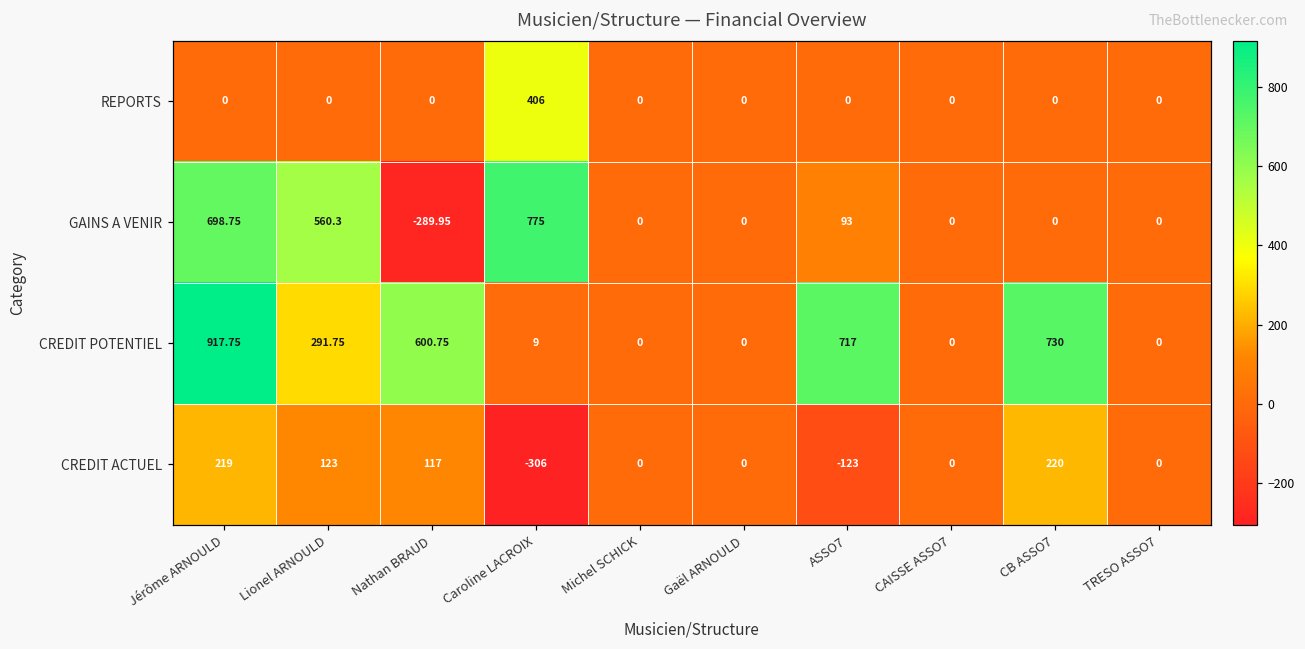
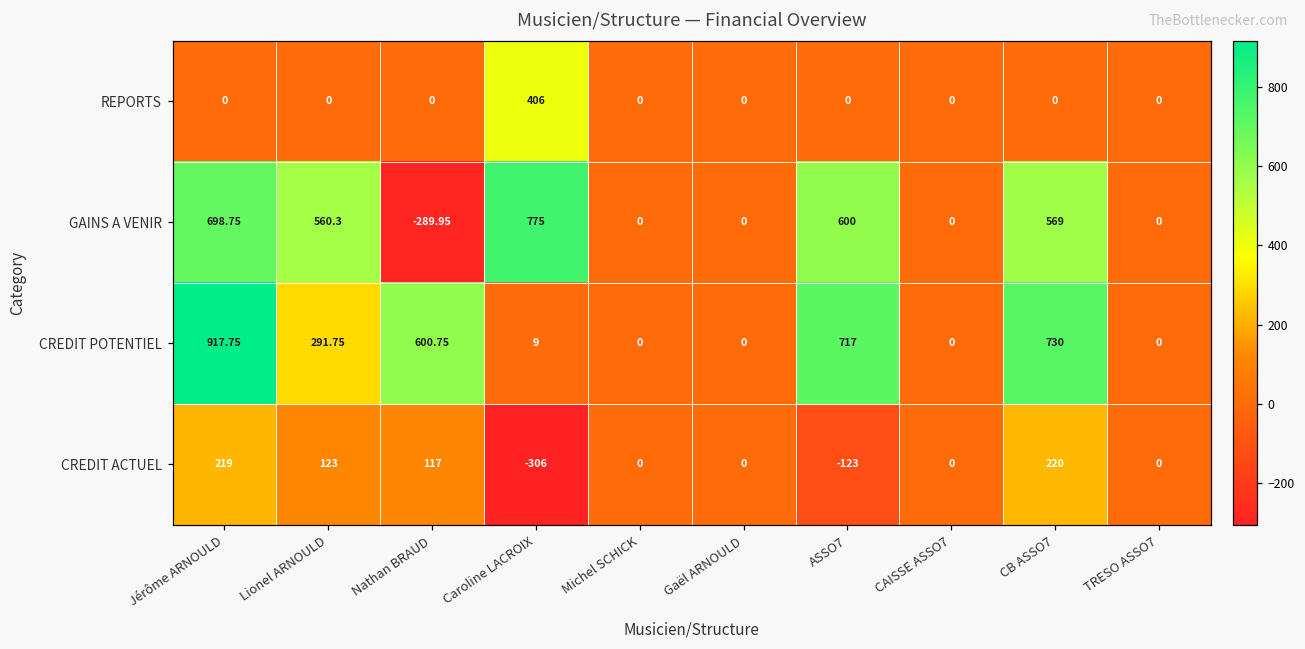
  {
    "REPORTS": {
      "Jérôme ARNOULD": 0,
      "Lionel ARNOULD": 0,
      "Nathan BRAUD": 0,
      "Caroline LACROIX": 406,
      "Michel SCHICK": 0,
      "Gaël ARNOULD": 0,
      "ASSO7": 0,
      "CAISSE ASSO7": 0,
      "CB ASSO7": 0,
      "TRESO ASSO7": 0
    },
    "GAINS A VENIR": {
      "Jérôme ARNOULD": 698.75,
      "Lionel ARNOULD": 560.3,
      "Nathan BRAUD": -289.95,
      "Caroline LACROIX": 775,
      "Michel SCHICK": 0,
      "Gaël ARNOULD": 0,
-     "ASSO7": 93,
+     "ASSO7": 600,
      "CAISSE ASSO7": 0,
-     "CB ASSO7": 0,
+     "CB ASSO7": 569,
      "TRESO ASSO7": 0
    },
    "CREDIT POTENTIEL": {
      "Jérôme ARNOULD": 917.75,
      "Lionel ARNOULD": 291.75,
      "Nathan BRAUD": 600.75,
      "Caroline LACROIX": 9,
      "Michel SCHICK": 0,
      "Gaël ARNOULD": 0,
      "ASSO7": 717,
      "CAISSE ASSO7": 0,
      "CB ASSO7": 730,
      "TRESO ASSO7": 0
    },
    "CREDIT ACTUEL": {
      "Jérôme ARNOULD": 219,
      "Lionel ARNOULD": 123,
      "Nathan BRAUD": 117,
      "Caroline LACROIX": -306,
      "Michel SCHICK": 0,
      "Gaël ARNOULD": 0,
      "ASSO7": -123,
      "CAISSE ASSO7": 0,
      "CB ASSO7": 220,
      "TRESO ASSO7": 0
    }
  }
